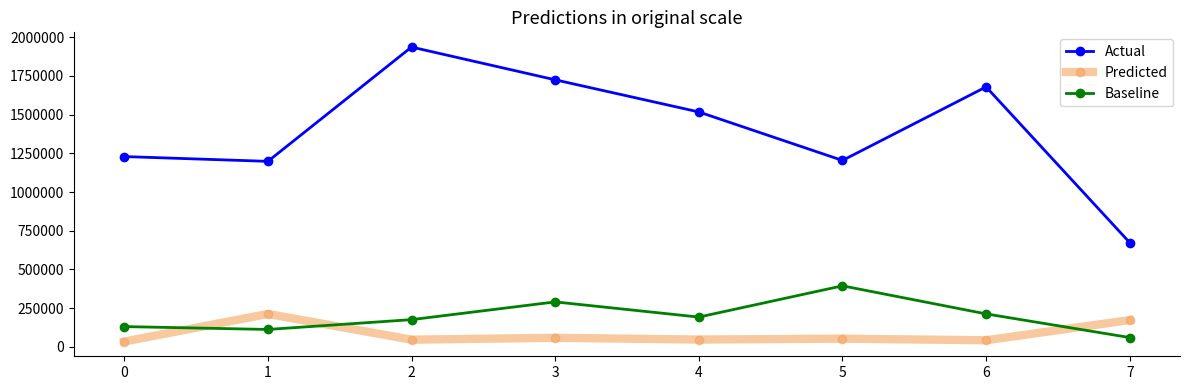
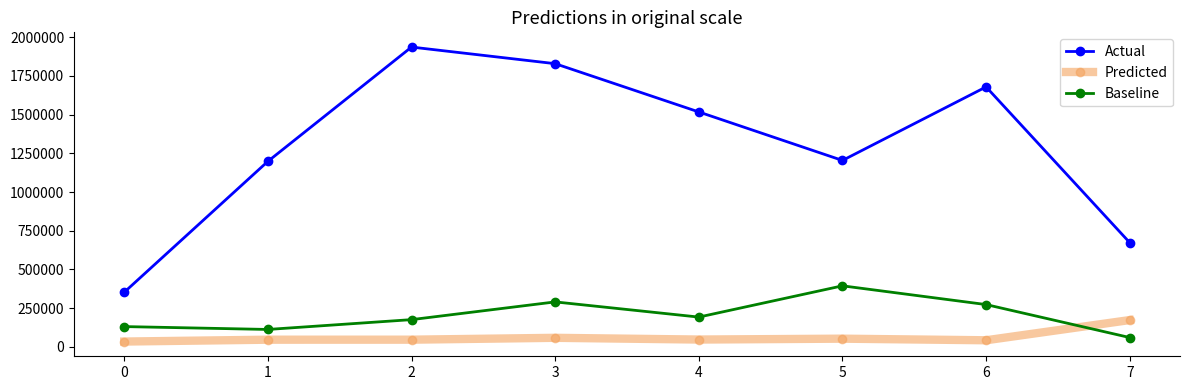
  {
    "Actual": {
-     "0": 1230000,
+     "0": 350000,
      "1": 1200000,
      "2": 1940000,
-     "3": 1720000,
+     "3": 1830000,
      "4": 1520000,
      "5": 1200000,
      "6": 1680000,
      "7": 670000
    },
    "Predicted": {
      "0": 30000,
-     "1": 210000,
+     "1": 50000,
      "2": 50000,
      "3": 60000,
      "4": 50000,
      "5": 50000,
      "6": 40000,
      "7": 170000
    },
    "Baseline": {
      "0": 130000,
      "1": 110000,
      "2": 180000,
      "3": 290000,
      "4": 190000,
      "5": 390000,
-     "6": 210000,
+     "6": 270000,
      "7": 60000
    }
  }
